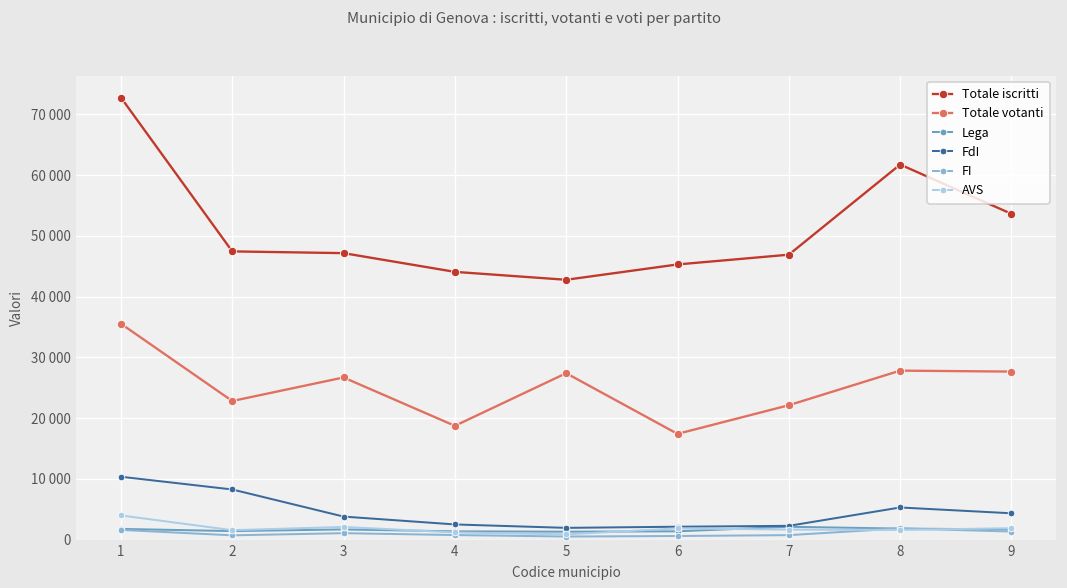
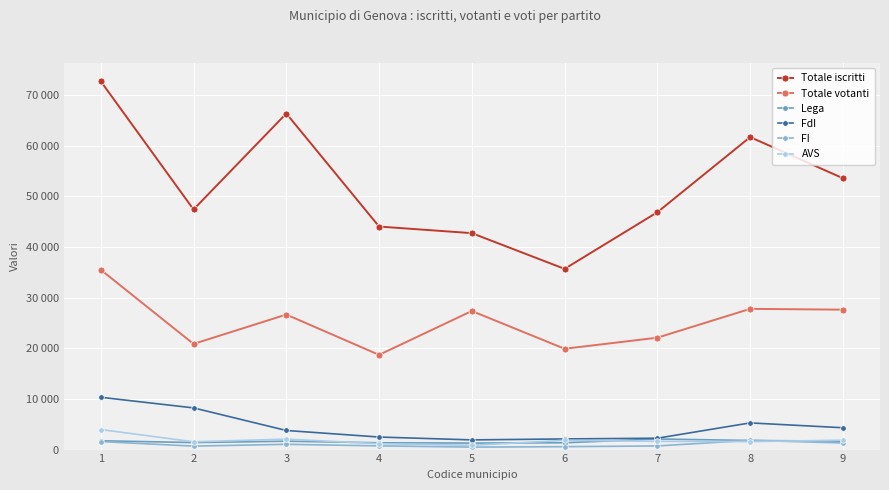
  {
    "Totale iscritti": {
      "1": 73000,
      "2": 47000,
-     "3": 47000,
+     "3": 66000,
      "4": 44000,
      "5": 43000,
-     "6": 45000,
+     "6": 36000,
      "7": 47000,
      "8": 62000,
      "9": 54000
    },
    "Totale votanti": {
      "1": 36000,
-     "2": 23000,
+     "2": 21000,
      "3": 27000,
      "4": 19000,
      "5": 27000,
-     "6": 17000,
+     "6": 20000,
      "7": 22000,
      "8": 28000,
      "9": 28000
    },
    "FdI": {
      "1": 10000,
      "2": 8000,
      "3": 4000,
      "4": 2000,
      "5": 2000,
      "8": 5000,
      "9": 4000
    }
  }
